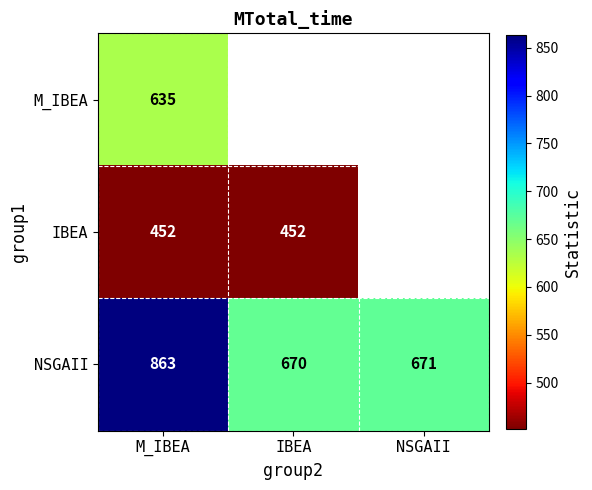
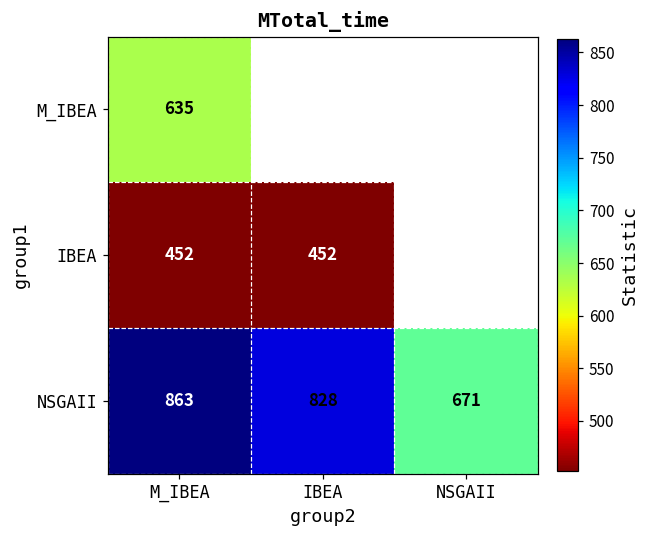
  {
    "M_IBEA": {
      "M_IBEA": 635
    },
    "IBEA": {
      "M_IBEA": 452,
      "IBEA": 452
    },
    "NSGAII": {
      "M_IBEA": 863,
-     "IBEA": 670,
+     "IBEA": 828,
      "NSGAII": 671
    }
  }
